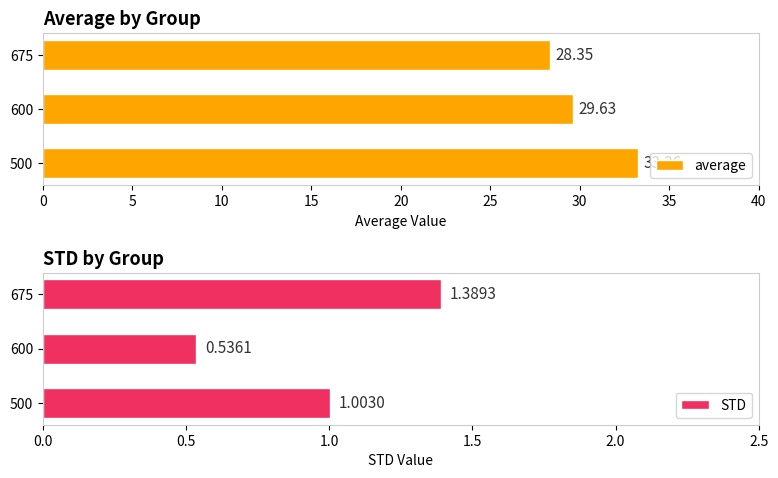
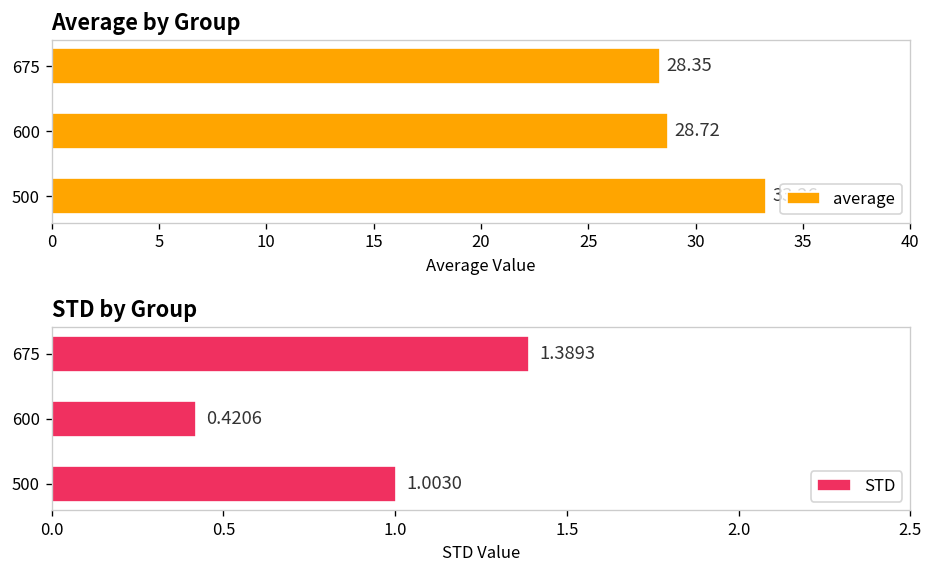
  {
    "Average by Group": {
      "675": 28.35,
-     "600": 29.63
+     "600": 28.72
    },
    "STD by Group": {
      "675": 1.3893,
-     "600": 0.5361,
+     "600": 0.4206,
      "500": 1.0030
    }
  }
